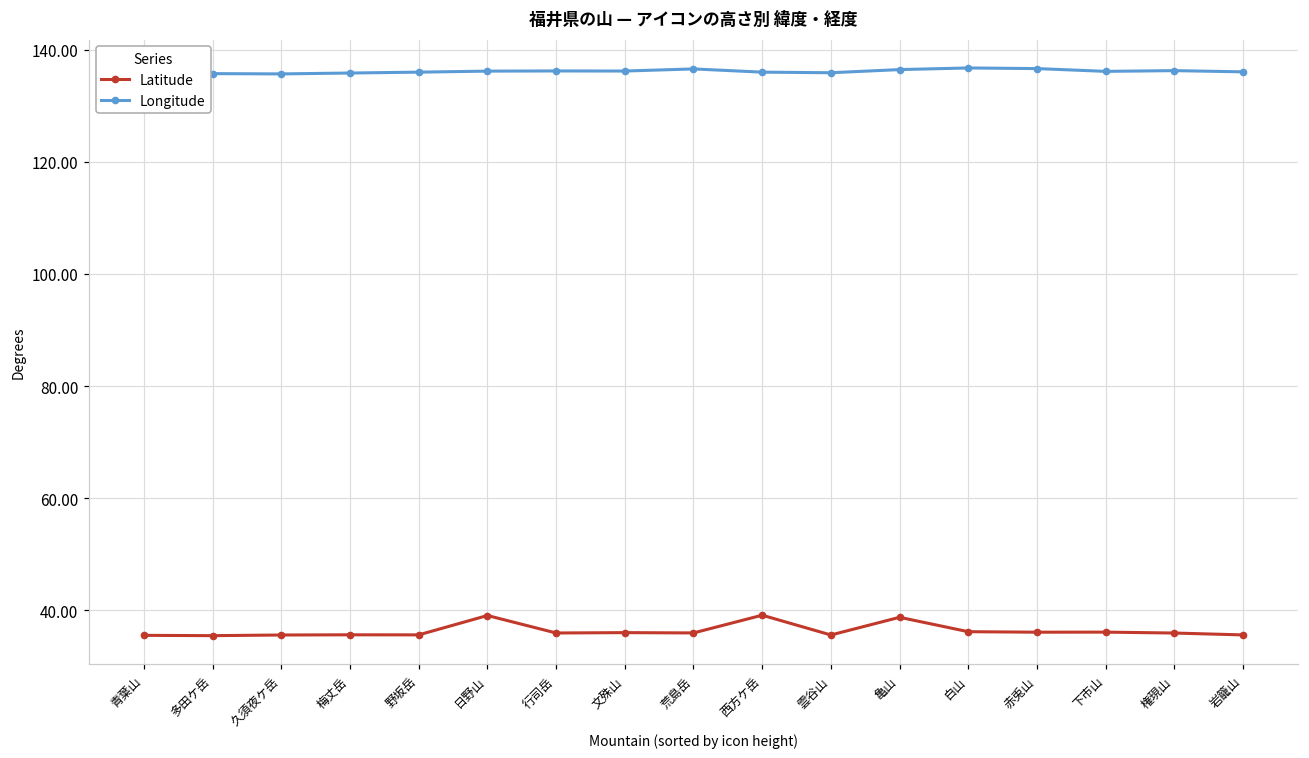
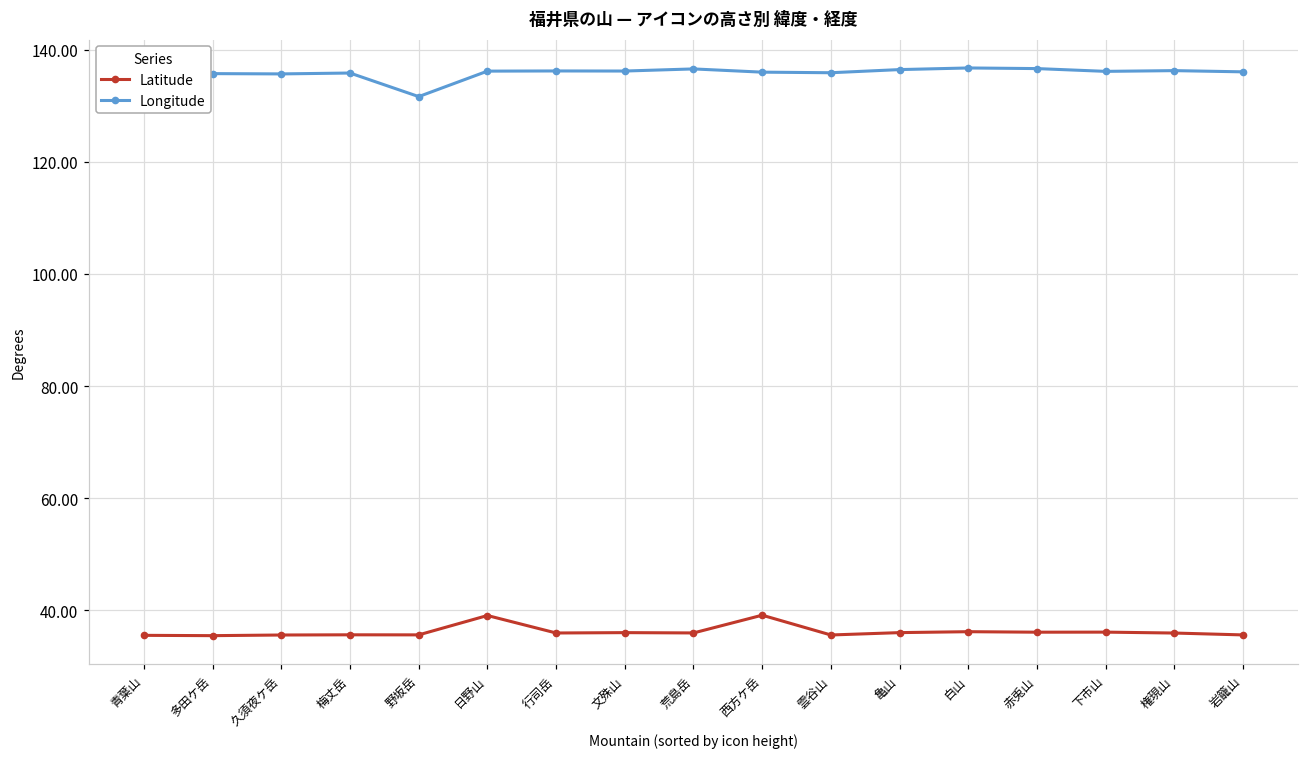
  {
    "Latitude": {
      "青葉山": 36,
      "多田ケ岳": 35,
      "久須夜ケ岳": 36,
      "梅丈岳": 36,
      "野坂岳": 36,
      "日野山": 39,
      "行司岳": 36,
      "文殊山": 36,
      "荒島岳": 36,
      "西方ケ岳": 39,
      "雲谷山": 36,
-     "亀山": 39,
+     "亀山": 36,
      "白山": 36,
      "赤兎山": 36,
      "下市山": 36,
      "権現山": 36,
      "岩籠山": 36
    },
    "Longitude": {
      "多田ケ岳": 136,
      "久須夜ケ岳": 136,
      "梅丈岳": 136,
-     "野坂岳": 136,
+     "野坂岳": 132,
      "日野山": 136,
      "行司岳": 136,
      "文殊山": 136,
      "荒島岳": 137,
      "西方ケ岳": 136,
      "雲谷山": 136,
      "亀山": 136,
      "白山": 137,
      "赤兎山": 137,
      "下市山": 136,
      "権現山": 136,
      "岩籠山": 136
    }
  }
